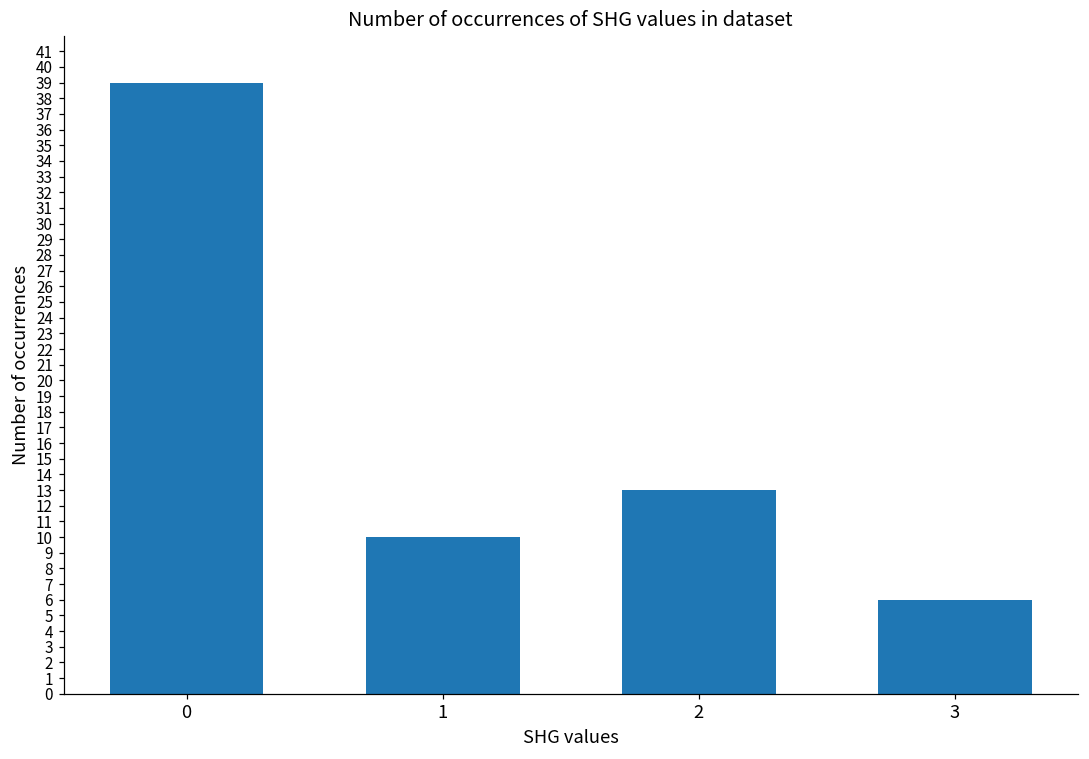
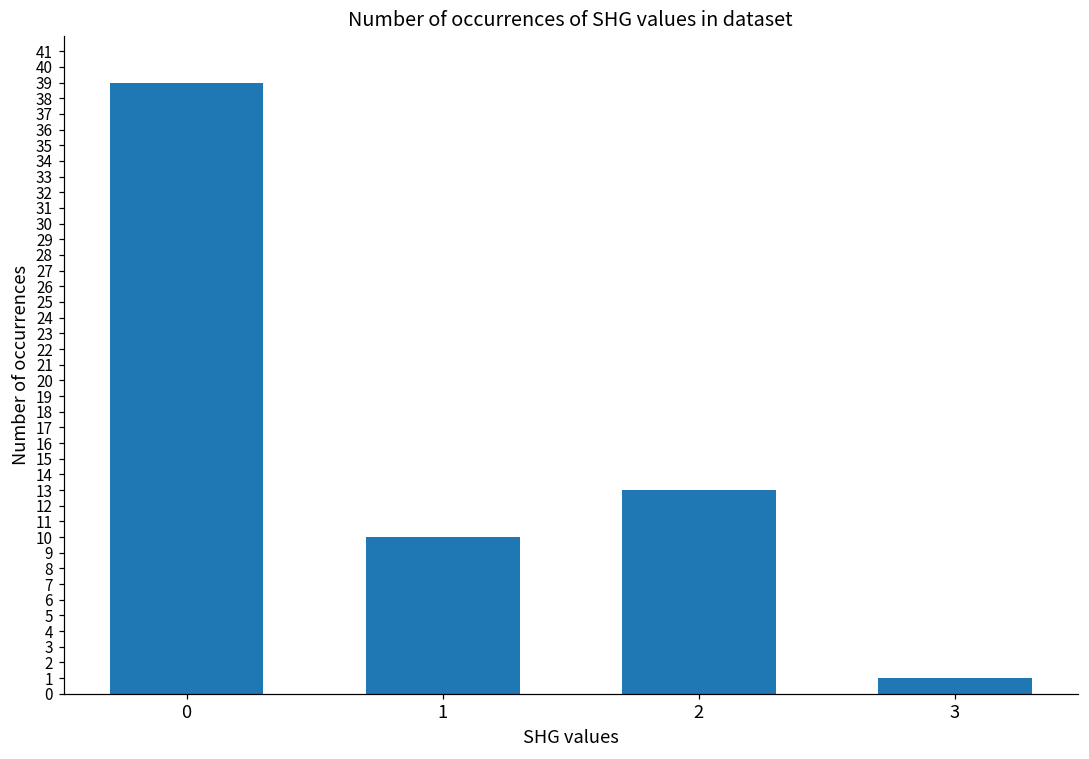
  {
    "0": 39,
    "1": 10,
    "2": 13,
-   "3": 6
+   "3": 1
  }
